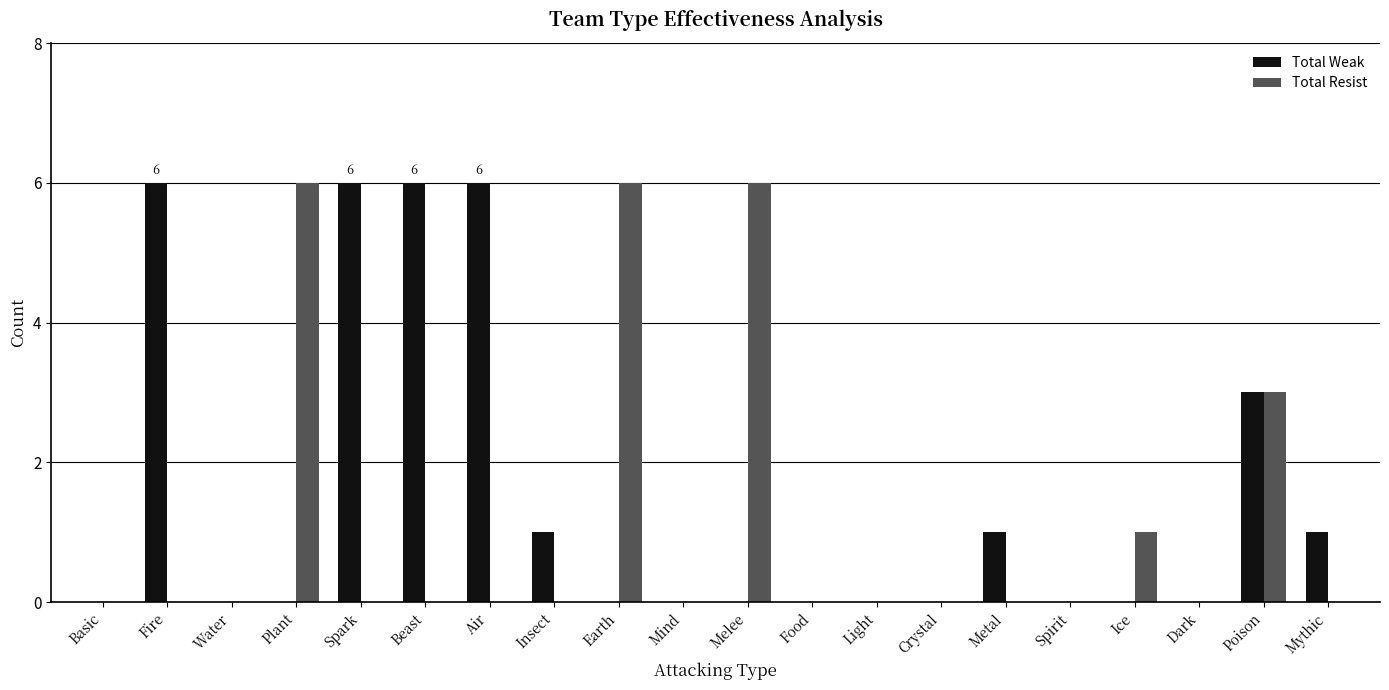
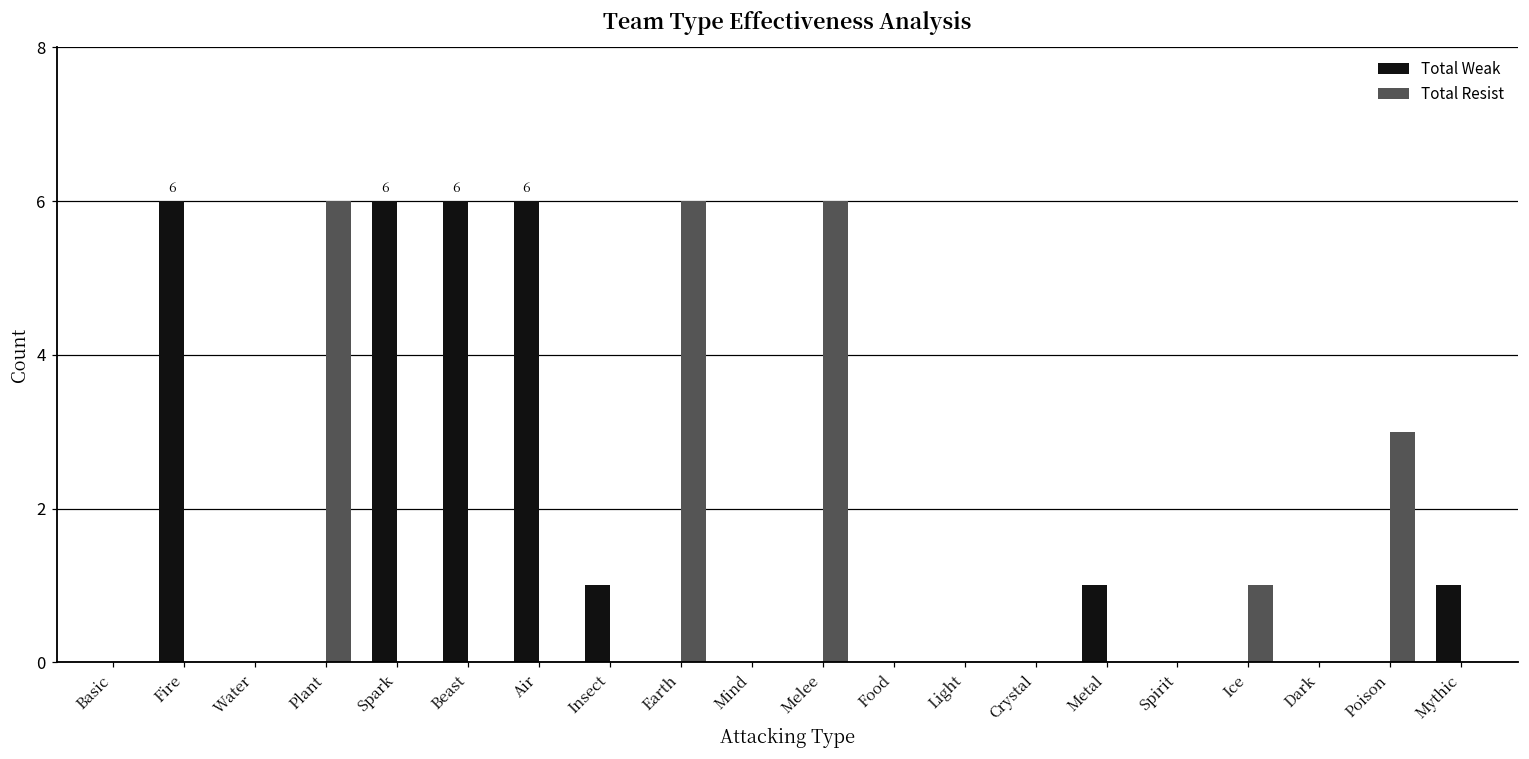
  {
    "Total Weak": {
      "Basic": 0,
      "Water": 0,
      "Plant": 0,
      "Insect": 1,
      "Earth": 0,
      "Mind": 0,
      "Melee": 0,
      "Food": 0,
      "Light": 0,
      "Crystal": 0,
      "Metal": 1,
      "Spirit": 0,
      "Ice": 0,
      "Dark": 0,
-     "Poison": 3,
+     "Poison": 0,
      "Mythic": 1
    },
    "Total Resist": {
      "Basic": 0,
      "Fire": 0,
      "Water": 0,
      "Plant": 6,
      "Spark": 0,
      "Beast": 0,
      "Air": 0,
      "Insect": 0,
      "Earth": 6,
      "Mind": 0,
      "Melee": 6,
      "Food": 0,
      "Light": 0,
      "Crystal": 0,
      "Metal": 0,
      "Spirit": 0,
      "Ice": 1,
      "Dark": 0,
      "Poison": 3,
      "Mythic": 0
    }
  }
